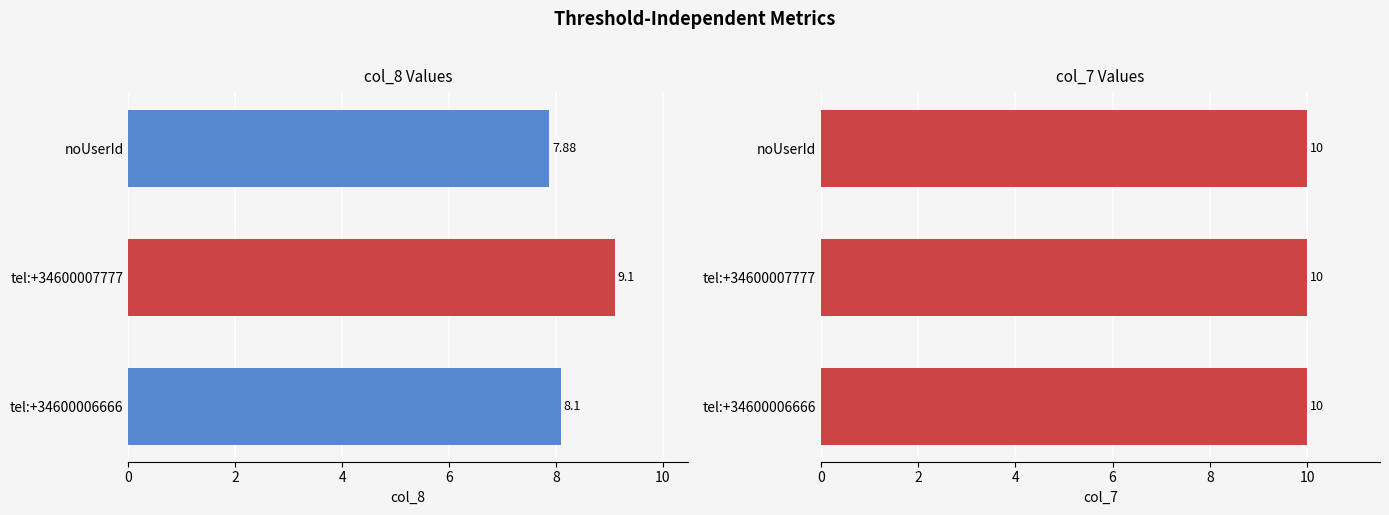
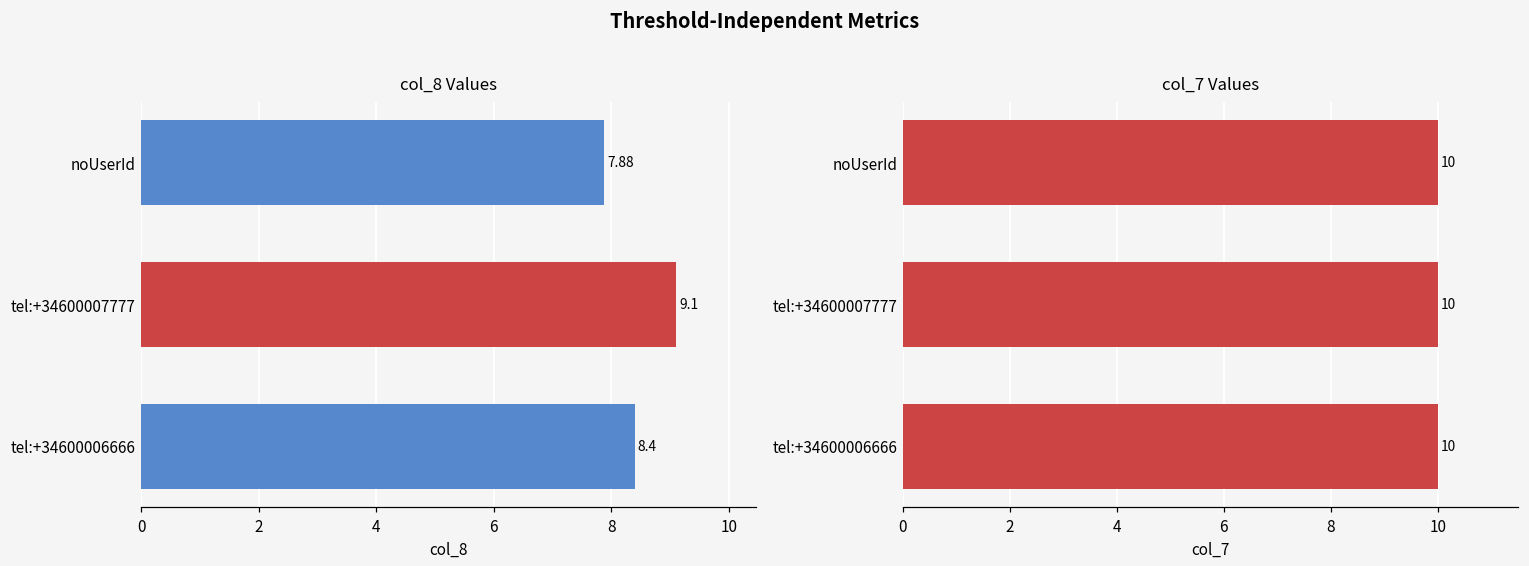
  {
    "col_8 Values": {
      "noUserId": 7.88,
      "tel:+34600007777": 9.1,
-     "tel:+34600006666": 8.1
+     "tel:+34600006666": 8.4
    },
    "col_7 Values": {
      "noUserId": 10,
      "tel:+34600007777": 10,
      "tel:+34600006666": 10
    }
  }
